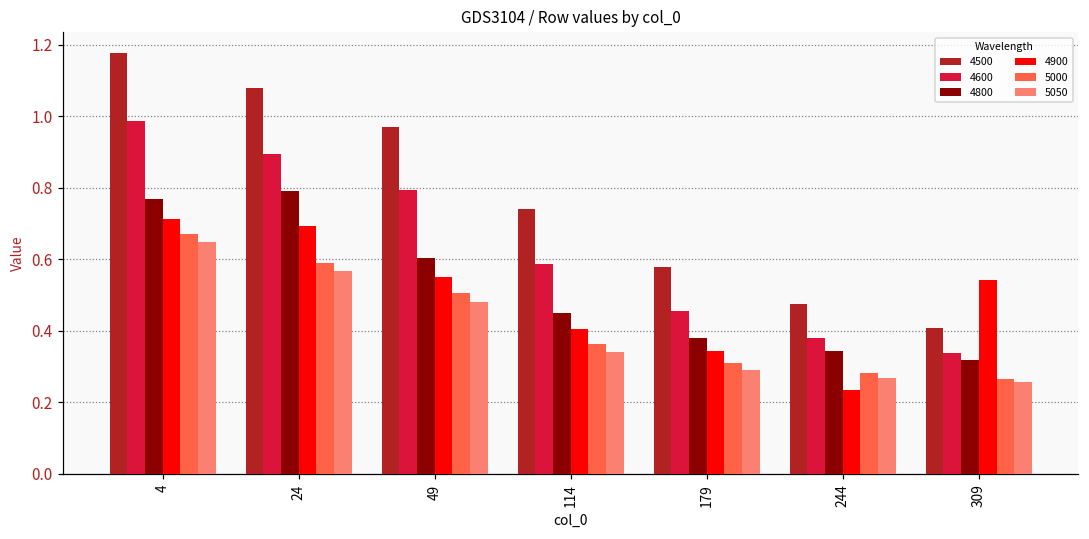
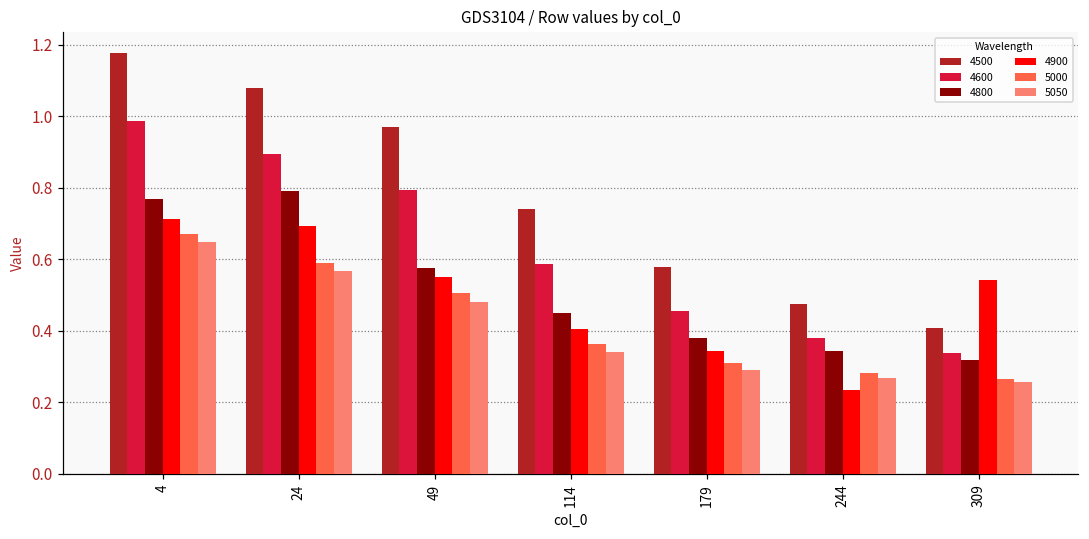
  {
    "4800": {
      "4": 0.77,
      "24": 0.79,
-     "49": 0.60,
+     "49": 0.58,
      "114": 0.45,
      "179": 0.38,
      "244": 0.34,
      "309": 0.32
    },
    "4900": {
      "4": 0.71,
      "24": 0.69,
      "49": 0.55,
      "114": 0.40,
      "179": 0.34,
      "244": 0.23,
      "309": 0.54
    }
  }
